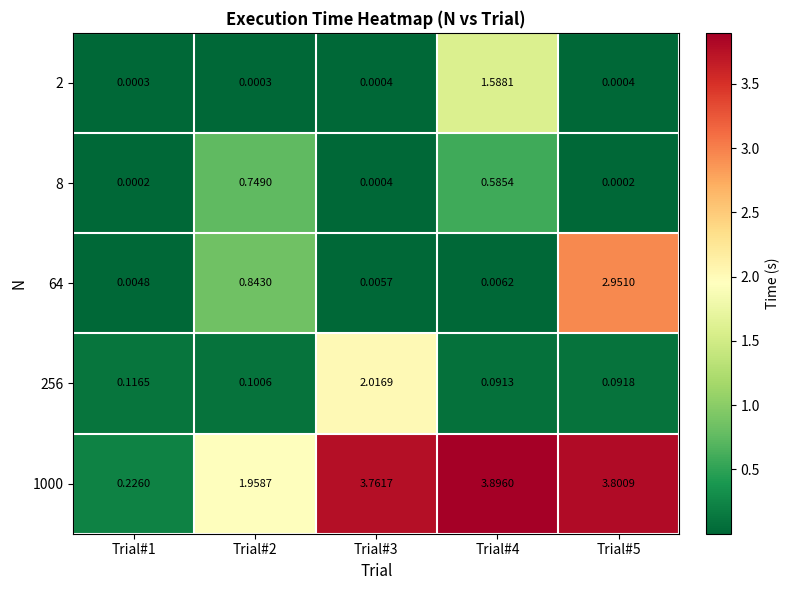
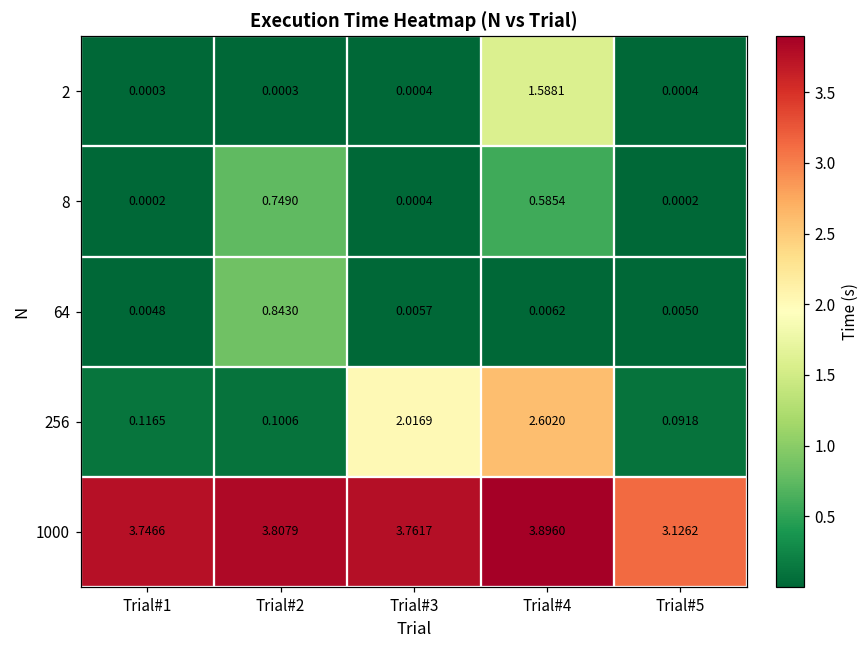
  {
    "2": {
      "Trial#1": 0.0003,
      "Trial#2": 0.0003,
      "Trial#3": 0.0004,
      "Trial#4": 1.5881,
      "Trial#5": 0.0004
    },
    "8": {
      "Trial#1": 0.0002,
      "Trial#2": 0.7490,
      "Trial#3": 0.0004,
      "Trial#4": 0.5854,
      "Trial#5": 0.0002
    },
    "64": {
      "Trial#1": 0.0048,
      "Trial#2": 0.8430,
      "Trial#3": 0.0057,
      "Trial#4": 0.0062,
-     "Trial#5": 2.9510
+     "Trial#5": 0.0050
    },
    "256": {
      "Trial#1": 0.1165,
      "Trial#2": 0.1006,
      "Trial#3": 2.0169,
-     "Trial#4": 0.0913,
+     "Trial#4": 2.6020,
      "Trial#5": 0.0918
    },
    "1000": {
-     "Trial#1": 0.2260,
-     "Trial#2": 1.9587,
+     "Trial#1": 3.7466,
+     "Trial#2": 3.8079,
      "Trial#3": 3.7617,
      "Trial#4": 3.8960,
-     "Trial#5": 3.8009
+     "Trial#5": 3.1262
    }
  }
